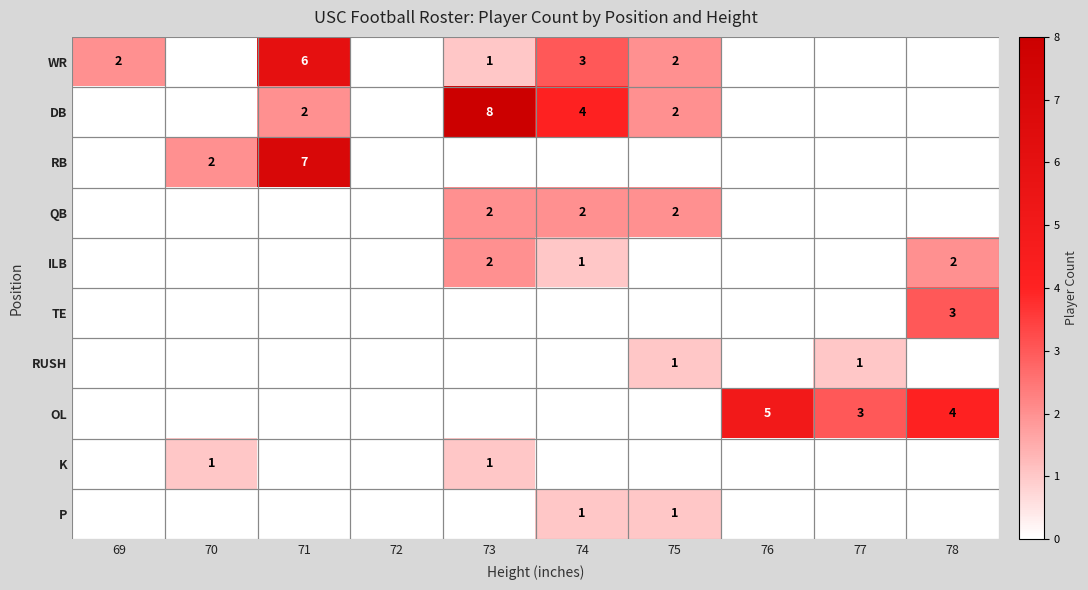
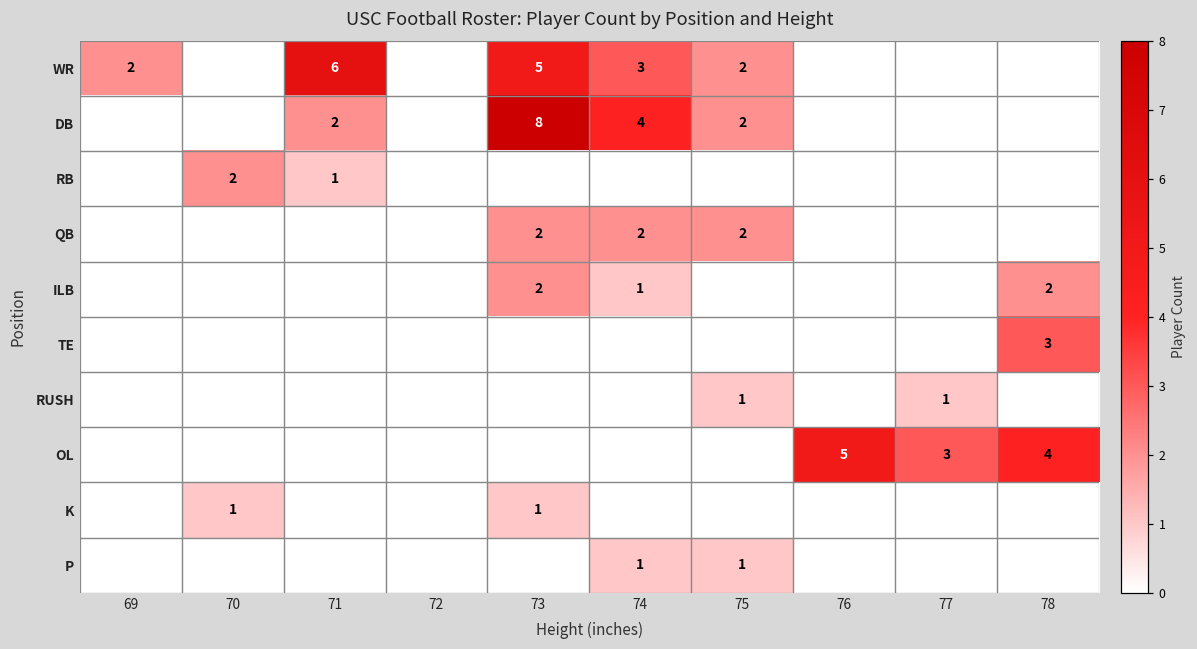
  {
    "WR": {
      "69": 2,
      "71": 6,
-     "73": 1,
+     "73": 5,
      "74": 3,
      "75": 2
    },
    "DB": {
      "71": 2,
      "73": 8,
      "74": 4,
      "75": 2
    },
    "RB": {
      "70": 2,
-     "71": 7
+     "71": 1
    },
    "QB": {
      "73": 2,
      "74": 2,
      "75": 2
    },
    "ILB": {
      "73": 2,
      "74": 1,
      "78": 2
    },
    "TE": {
      "78": 3
    },
    "RUSH": {
      "75": 1,
      "77": 1
    },
    "OL": {
      "76": 5,
      "77": 3,
      "78": 4
    },
    "K": {
      "70": 1,
      "73": 1
    },
    "P": {
      "74": 1,
      "75": 1
    }
  }
